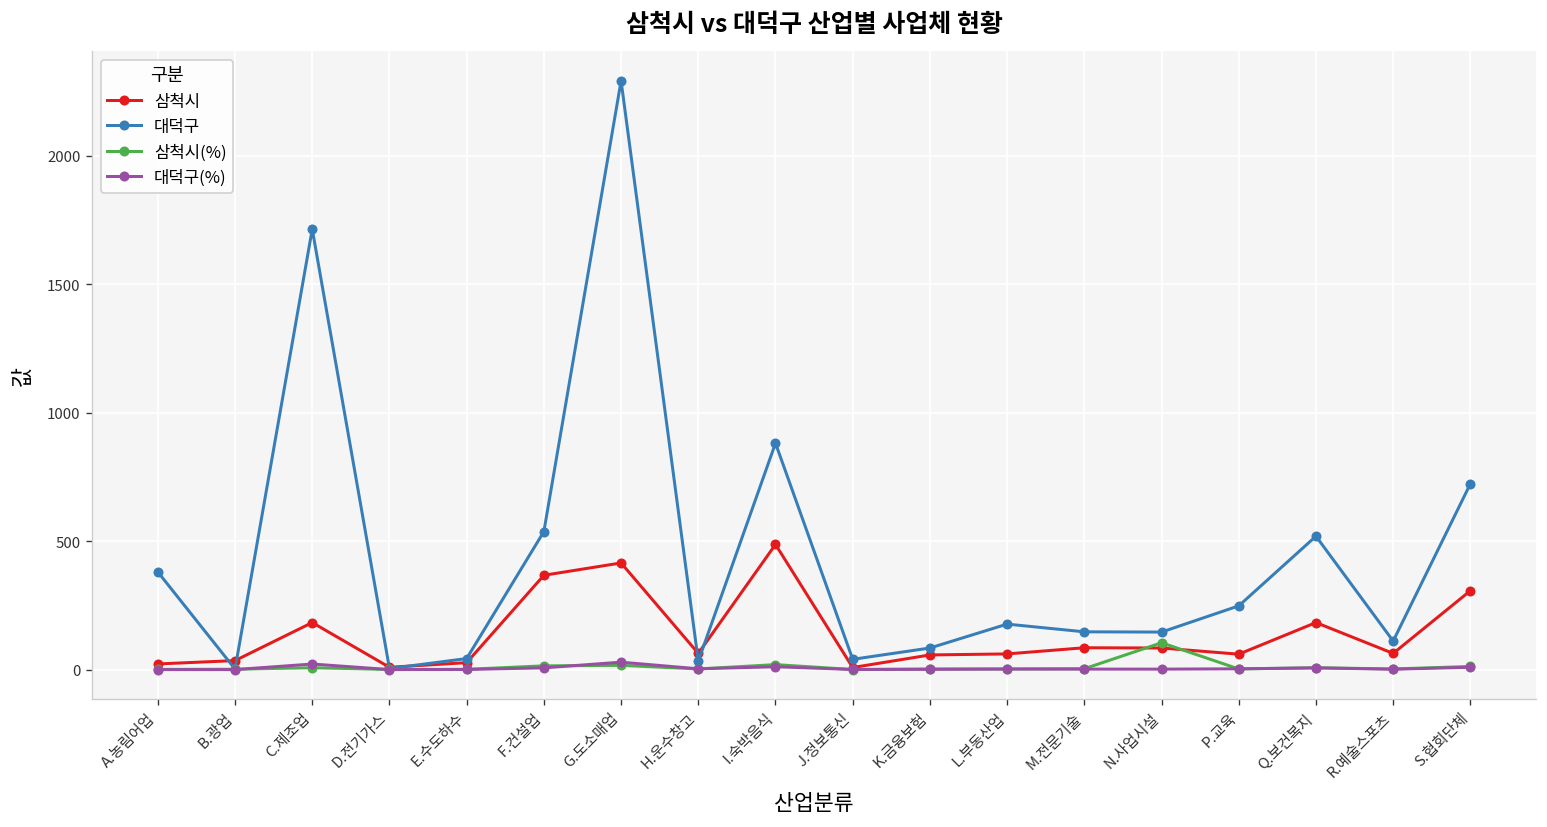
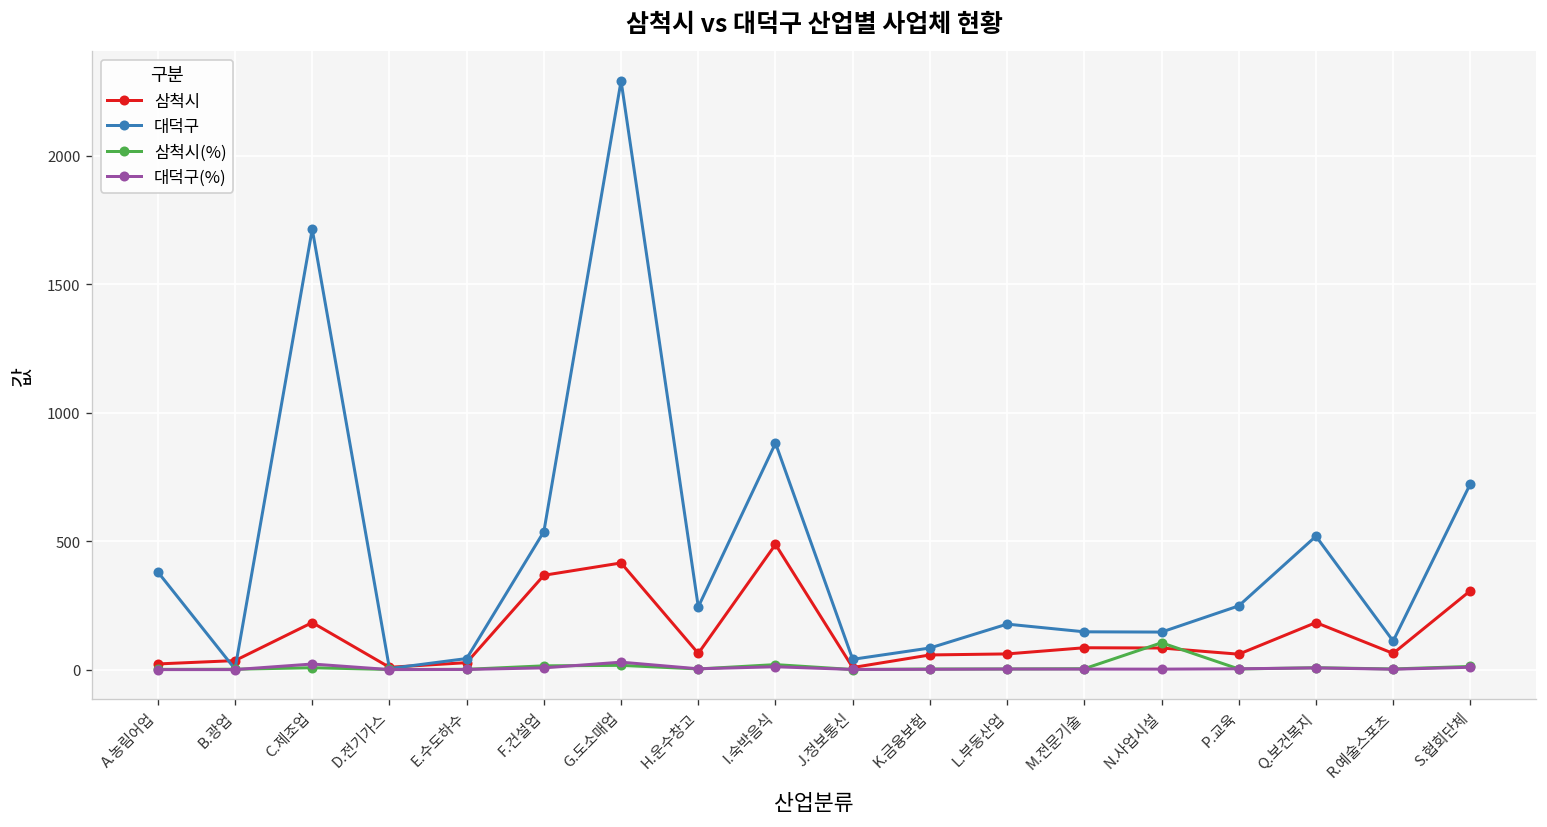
  {
    "삼척시": {
      "A.농림어업": 20,
      "B.광업": 40,
      "C.제조업": 180,
      "E.수도하수": 30,
      "F.건설업": 370,
      "G.도소매업": 420,
      "H.운수창고": 60,
      "I.숙박음식": 490,
      "K.금융보험": 60,
      "L.부동산업": 60,
      "M.전문기술": 90,
      "N.사업시설": 80,
      "P.교육": 60,
      "Q.보건복지": 180,
      "R.예술스포츠": 60,
      "S.협회단체": 310
    },
    "대덕구": {
      "A.농림어업": 380,
      "C.제조업": 1710,
      "E.수도하수": 40,
      "F.건설업": 540,
      "G.도소매업": 2290,
-     "H.운수창고": 30,
+     "H.운수창고": 240,
      "I.숙박음식": 880,
      "J.정보통신": 40,
      "K.금융보험": 80,
      "L.부동산업": 180,
      "M.전문기술": 150,
      "N.사업시설": 150,
      "P.교육": 250,
      "Q.보건복지": 520,
      "R.예술스포츠": 110,
      "S.협회단체": 720
    },
    "삼척시(%)": {
      "C.제조업": 10,
      "G.도소매업": 20,
      "N.사업시설": 100
    },
    "대덕구(%)": {
      "C.제조업": 20,
      "G.도소매업": 30,
      "N.사업시설": 0
    }
  }
